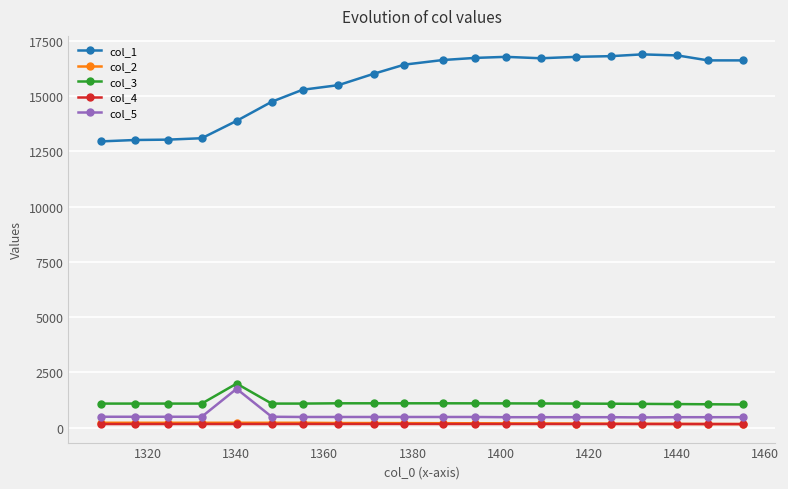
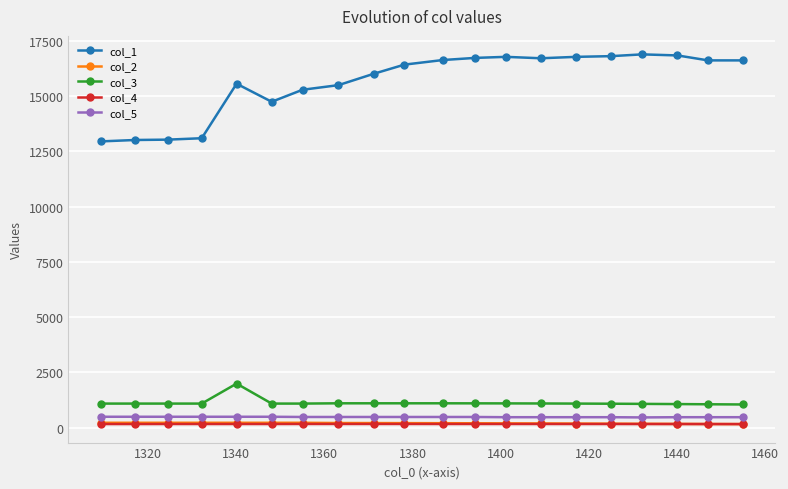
  {
    "col_1": {
-     "1340": 13900
+     "1340": 15600
    },
    "col_3": {
      "1340": 2000
    },
    "col_5": {
-     "1340": 1800
+     "1340": 500
    }
  }
